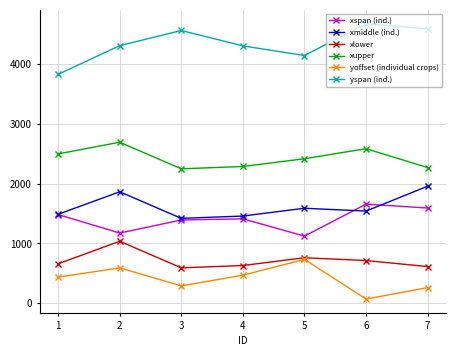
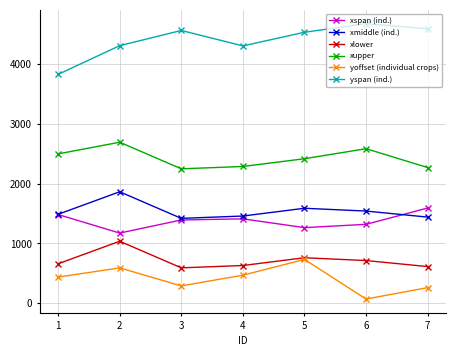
  {
    "xspan (ind.)": {
      "2": 1200,
      "4": 1400,
-     "5": 1100,
-     "6": 1700,
+     "5": 1300,
+     "6": 1300,
      "7": 1600
    },
    "xmiddle (ind.)": {
      "2": 1900,
      "4": 1500,
      "5": 1600,
      "6": 1500,
-     "7": 2000
+     "7": 1400
    },
    "xlower": {
      "1": 700,
      "2": 1000,
      "3": 600,
      "4": 600,
      "6": 700,
      "7": 600
    },
    "xupper": {
      "1": 2500,
      "2": 2700,
      "3": 2200,
      "4": 2300,
      "5": 2400,
      "6": 2600,
      "7": 2300
    },
    "yoffset (individual crops)": {
      "1": 400,
      "2": 600,
      "3": 300,
      "4": 500,
      "6": 100,
      "7": 300
    },
    "yspan (ind.)": {
      "1": 3800,
      "2": 4300,
      "3": 4600,
      "4": 4300,
-     "5": 4100
+     "5": 4500
    }
  }
